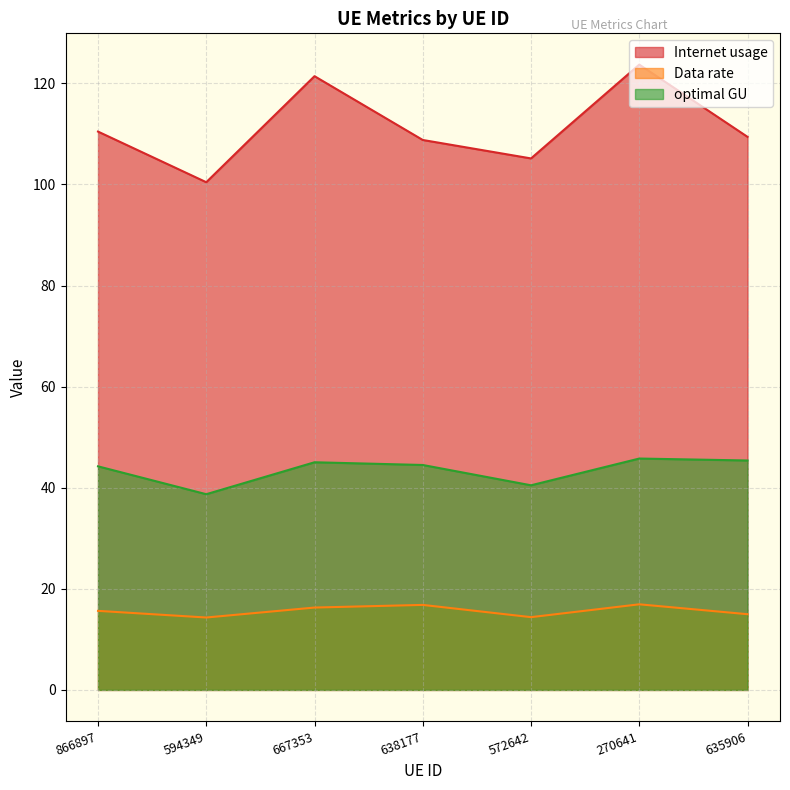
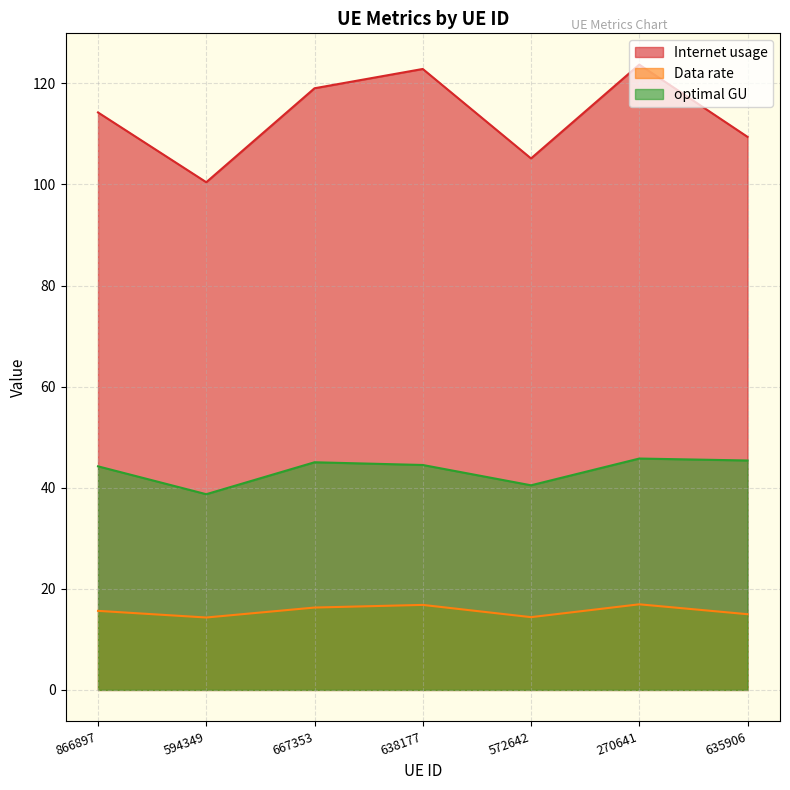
  {
    "Internet usage": {
-     "866897": 110,
+     "866897": 114,
      "594349": 100,
-     "667353": 121,
-     "638177": 109,
+     "667353": 119,
+     "638177": 123,
      "572642": 105,
      "635906": 109
    },
    "Data rate": {
      "866897": 16,
      "594349": 14,
      "667353": 16,
      "638177": 17,
      "572642": 14,
      "270641": 17,
      "635906": 15
    },
    "optimal GU": {
      "866897": 44,
      "594349": 39,
      "667353": 45,
      "638177": 44,
      "572642": 40,
      "270641": 46,
      "635906": 45
    }
  }
